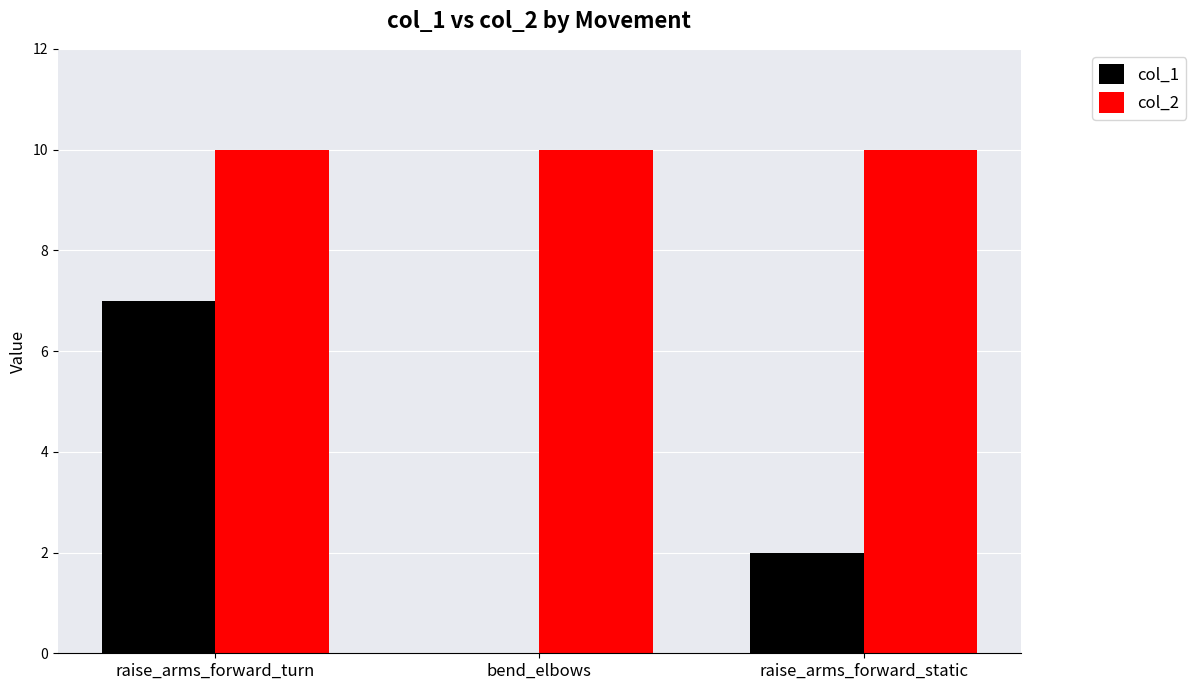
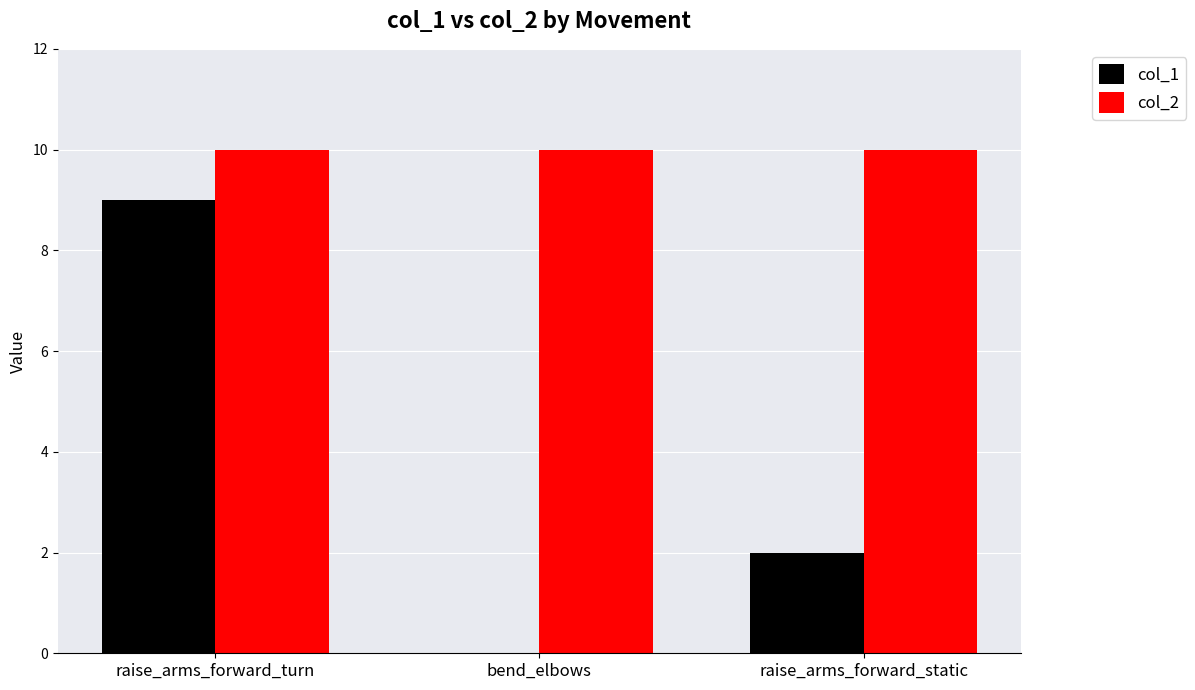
  {
    "col_1": {
-     "raise_arms_forward_turn": 7,
+     "raise_arms_forward_turn": 9,
      "bend_elbows": 0,
      "raise_arms_forward_static": 2
    },
    "col_2": {
      "raise_arms_forward_turn": 10,
      "bend_elbows": 10,
      "raise_arms_forward_static": 10
    }
  }
